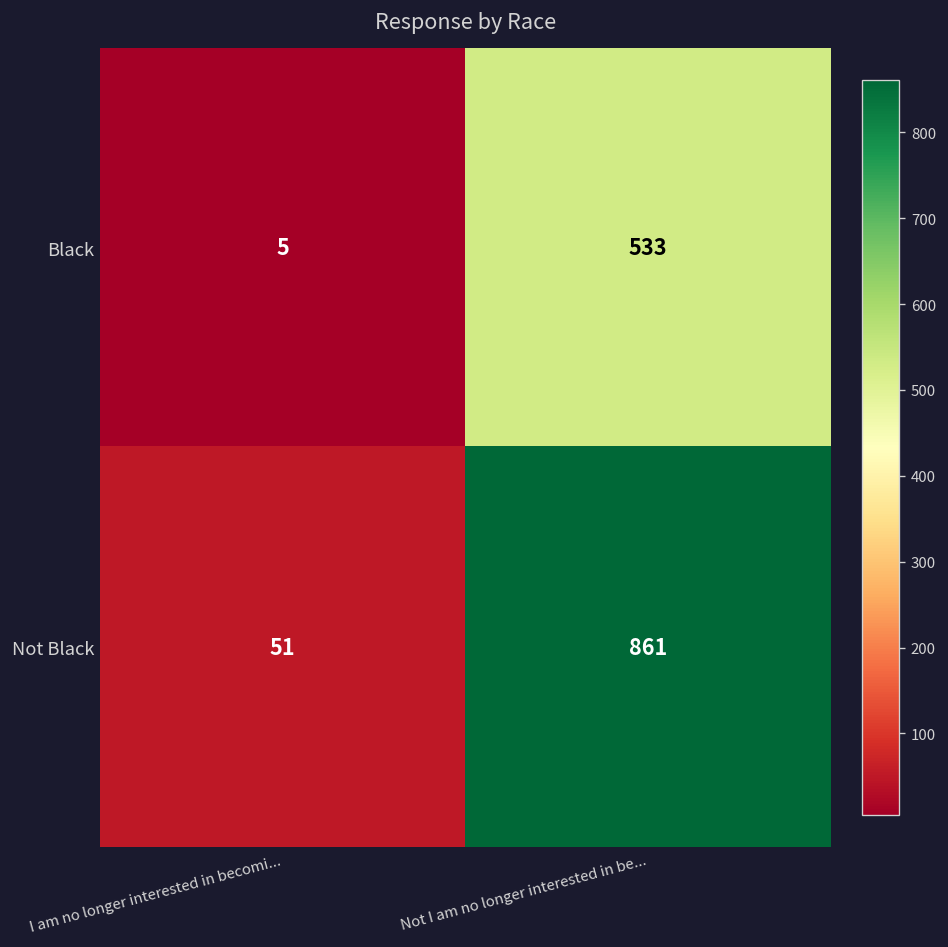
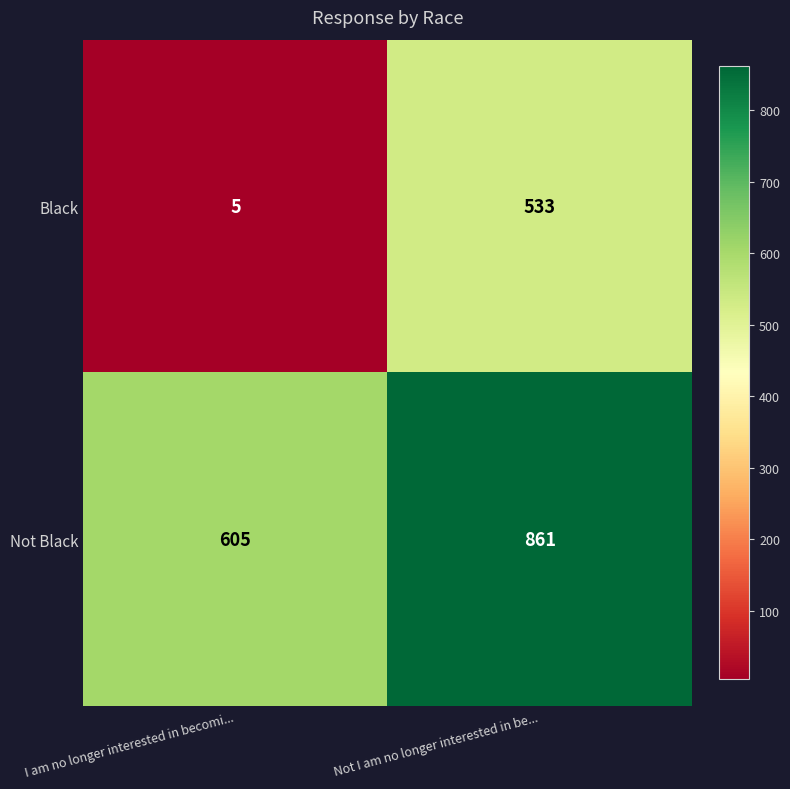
  {
    "Black": {
      "I am no longer interested in becomi...": 5,
      "Not I am no longer interested in be...": 533
    },
    "Not Black": {
-     "I am no longer interested in becomi...": 51,
+     "I am no longer interested in becomi...": 605,
      "Not I am no longer interested in be...": 861
    }
  }
